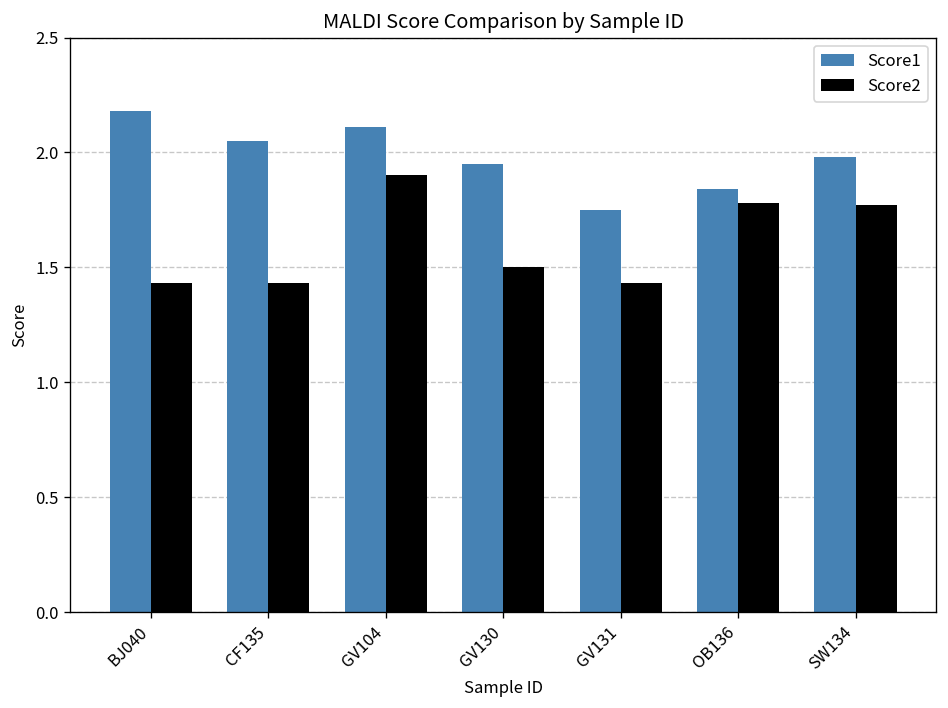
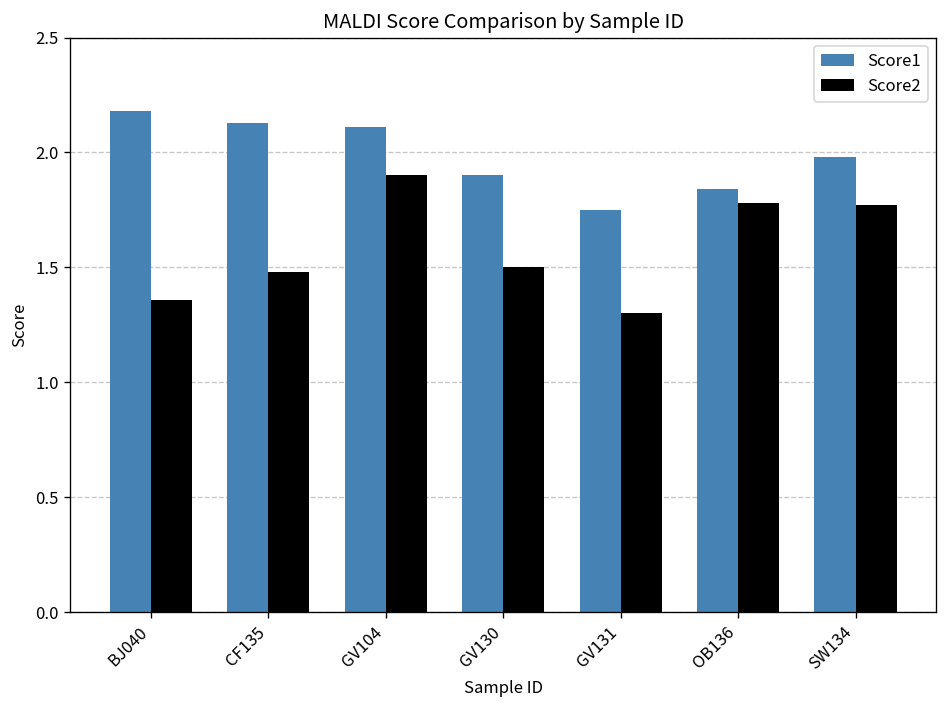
  {
    "Score1": {
      "BJ040": 2.18,
-     "CF135": 2.05,
+     "CF135": 2.13,
      "GV104": 2.11,
-     "GV130": 1.95,
+     "GV130": 1.90,
      "GV131": 1.75,
      "OB136": 1.84,
      "SW134": 1.98
    },
    "Score2": {
-     "BJ040": 1.43,
-     "CF135": 1.43,
+     "BJ040": 1.36,
+     "CF135": 1.48,
      "GV104": 1.90,
      "GV130": 1.50,
-     "GV131": 1.43,
+     "GV131": 1.30,
      "OB136": 1.78,
      "SW134": 1.77
    }
  }
